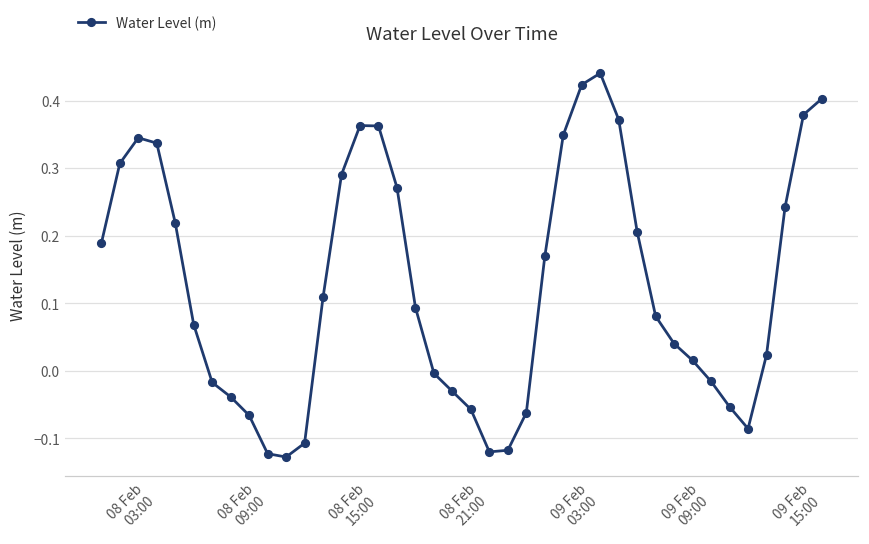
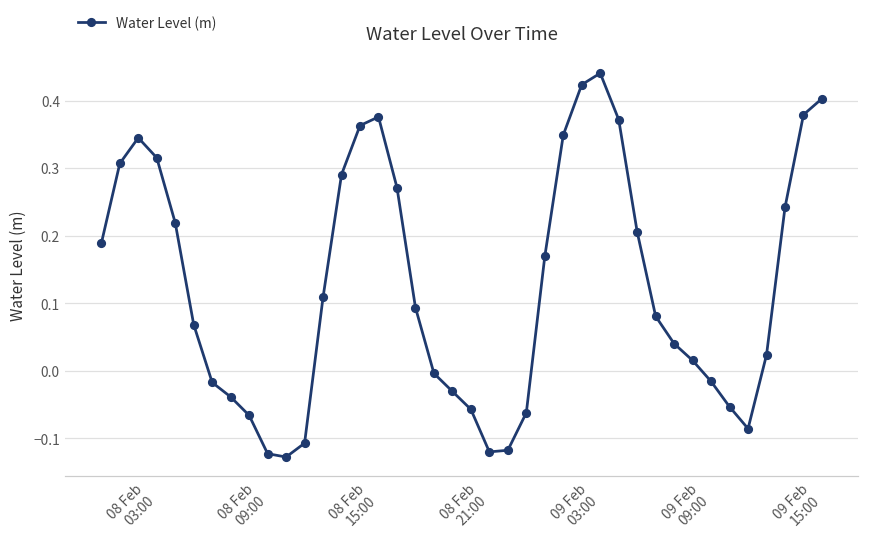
  {
-   "08 Feb 03:00": 0.34,
+   "08 Feb 03:00": 0.32,
    "08 Feb 09:00": -0.12,
-   "08 Feb 15:00": 0.36,
+   "08 Feb 15:00": 0.38,
    "08 Feb 21:00": -0.12,
    "09 Feb 03:00": 0.44,
    "09 Feb 09:00": -0.02,
    "09 Feb 15:00": 0.40
  }
